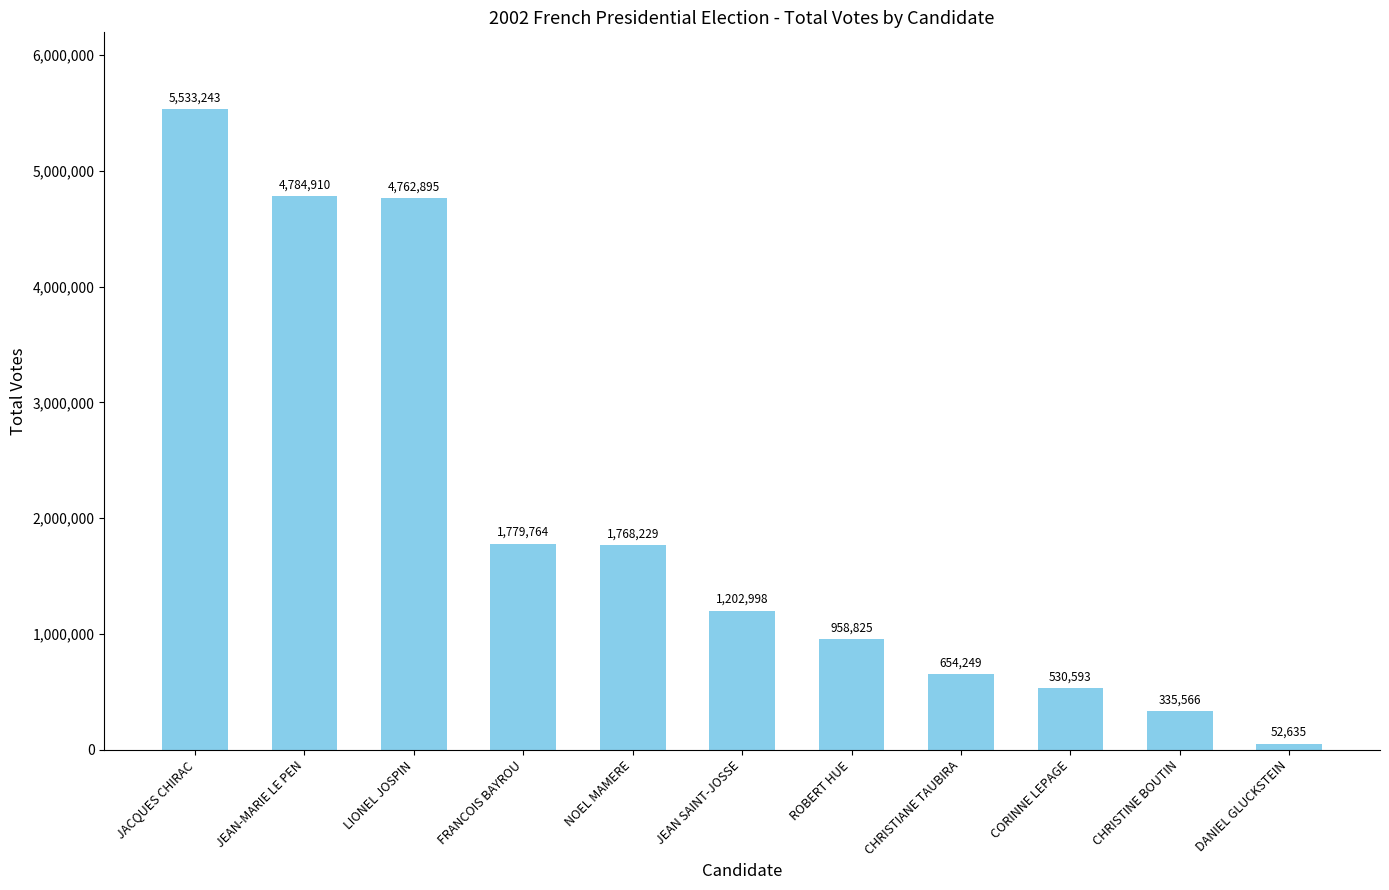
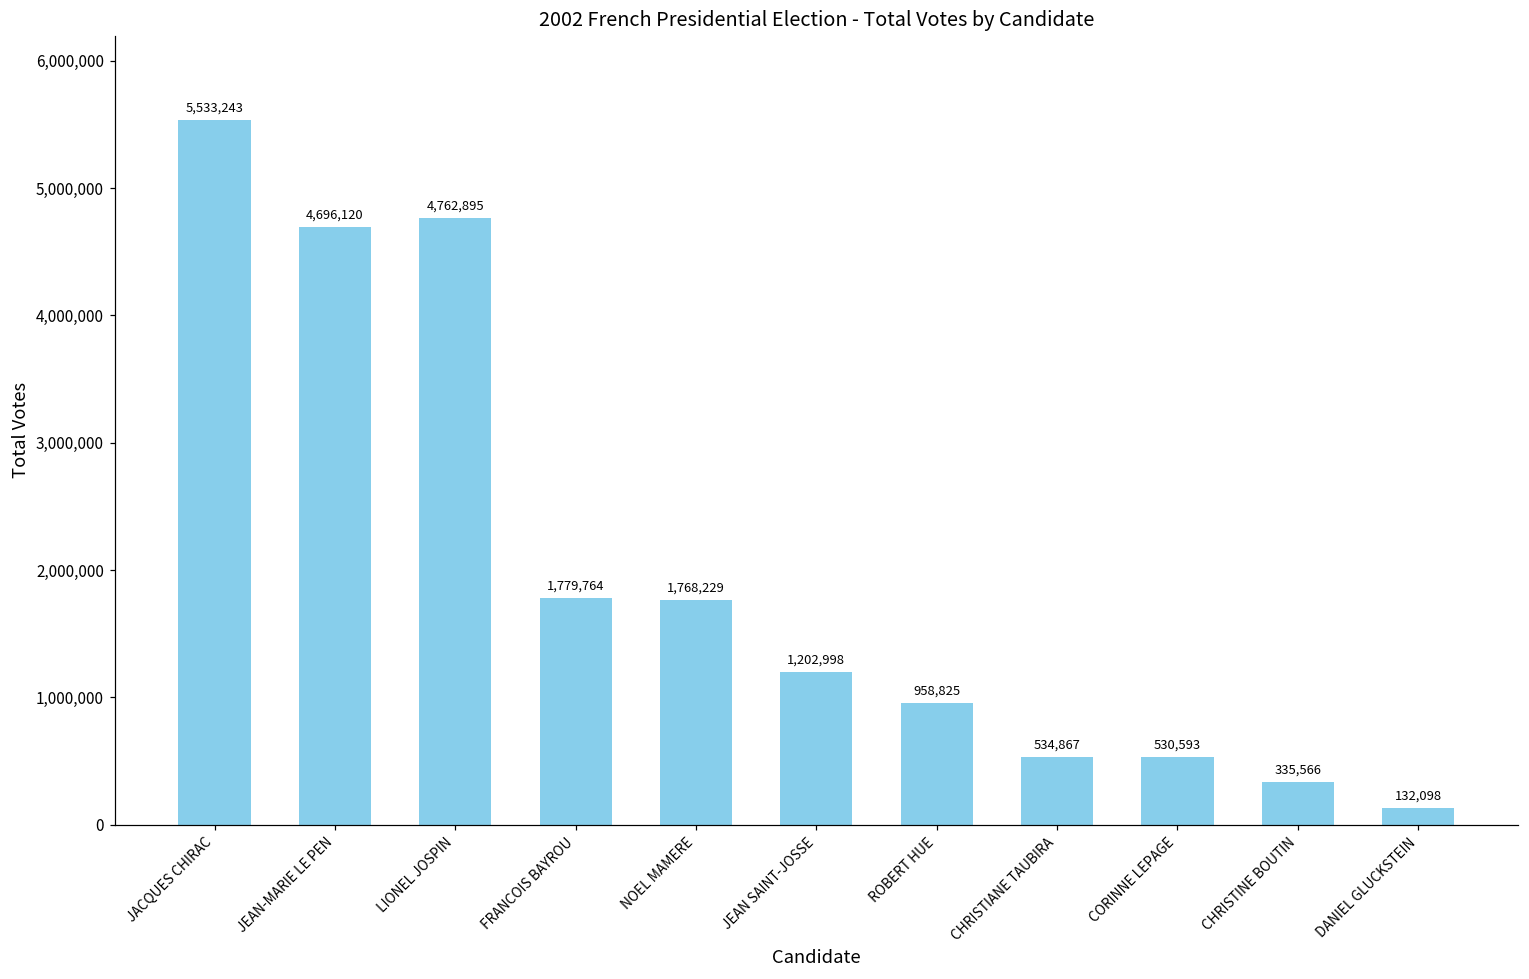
  {
    "JACQUES CHIRAC": "5,533,243",
-   "JEAN-MARIE LE PEN": "4,784,910",
+   "JEAN-MARIE LE PEN": "4,696,120",
    "LIONEL JOSPIN": "4,762,895",
    "FRANCOIS BAYROU": "1,779,764",
    "NOEL MAMERE": "1,768,229",
    "JEAN SAINT-JOSSE": "1,202,998",
    "ROBERT HUE": "958,825",
-   "CHRISTIANE TAUBIRA": "654,249",
+   "CHRISTIANE TAUBIRA": "534,867",
    "CORINNE LEPAGE": "530,593",
    "CHRISTINE BOUTIN": "335,566",
-   "DANIEL GLUCKSTEIN": "52,635"
+   "DANIEL GLUCKSTEIN": "132,098"
  }
